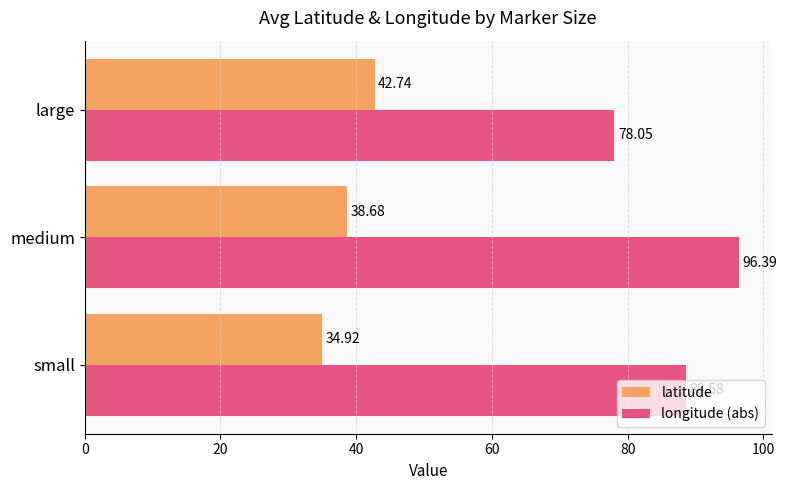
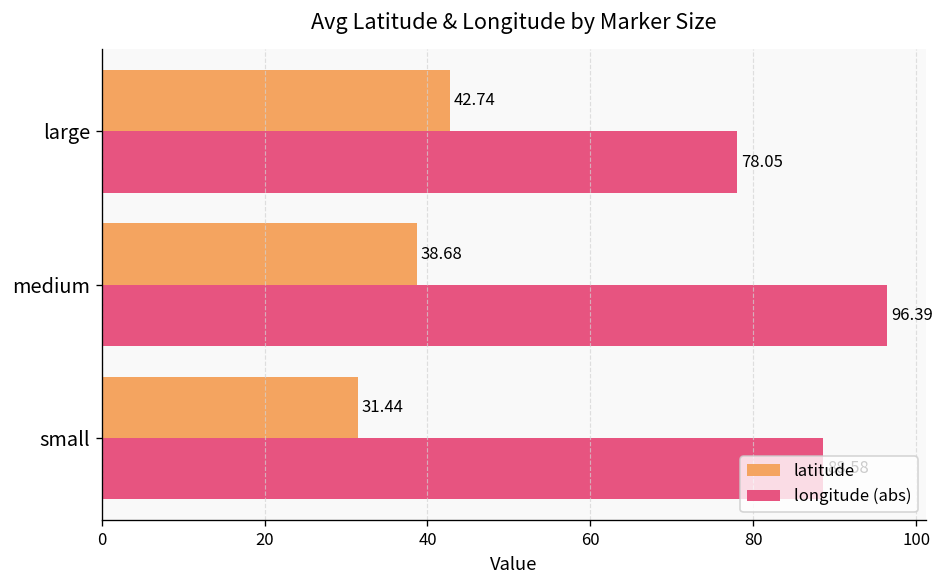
  {
    "latitude": {
      "large": 42.74,
      "medium": 38.68,
-     "small": 34.92
+     "small": 31.44
    },
    "longitude (abs)": {
      "large": 78.05,
      "medium": 96.39
    }
  }
